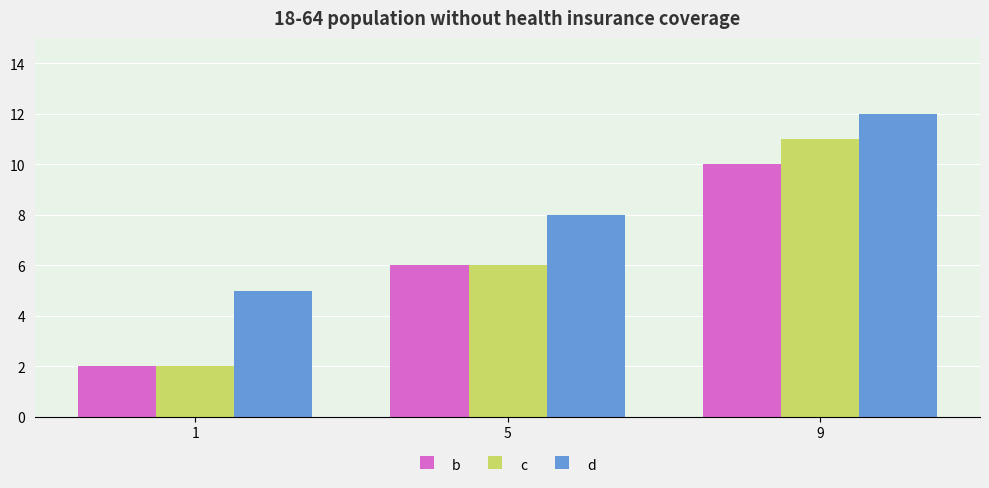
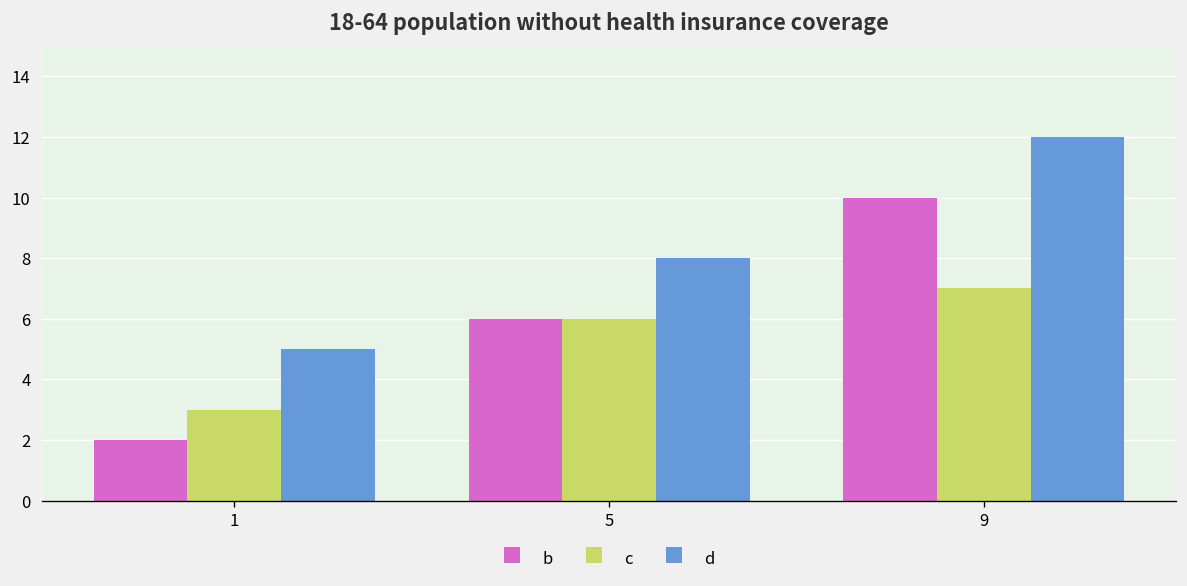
  {
    "b": {
      "1": 2,
      "5": 6,
      "9": 10
    },
    "c": {
-     "1": 2,
+     "1": 3,
      "5": 6,
-     "9": 11
+     "9": 7
    },
    "d": {
      "1": 5,
      "5": 8,
      "9": 12
    }
  }
